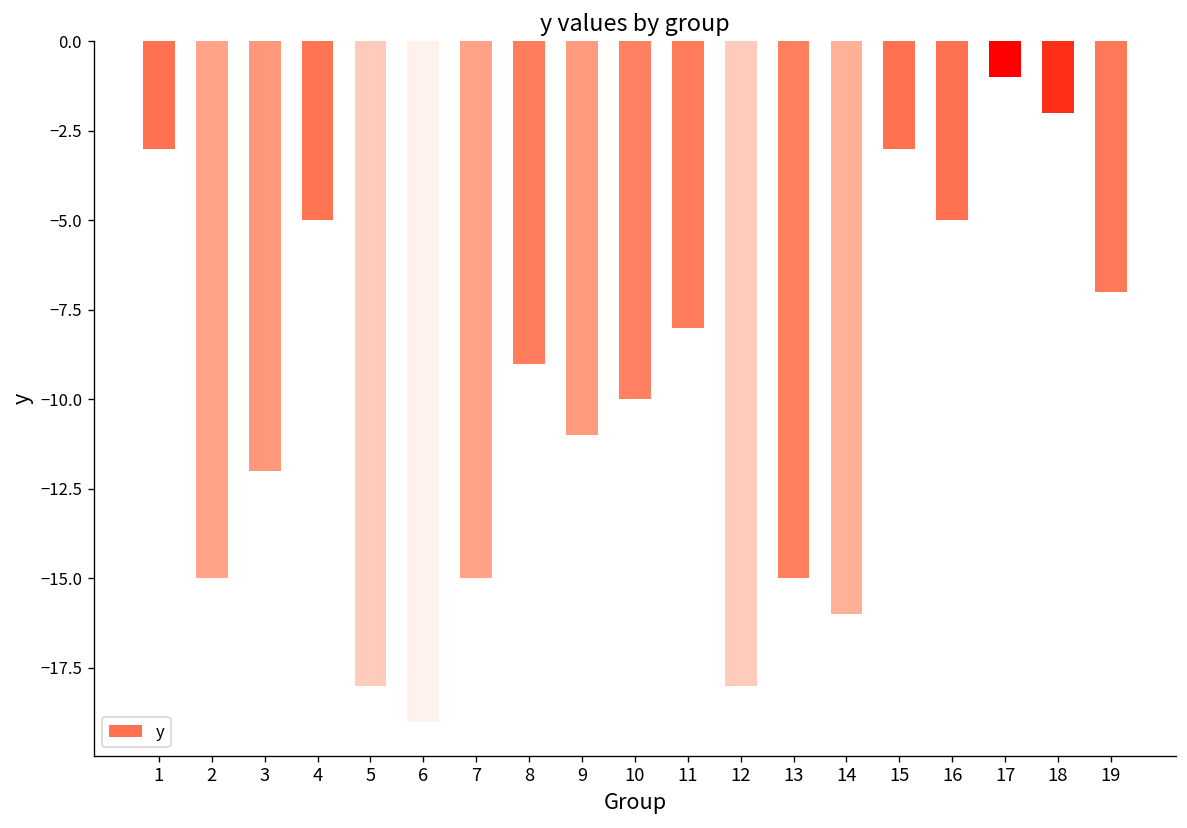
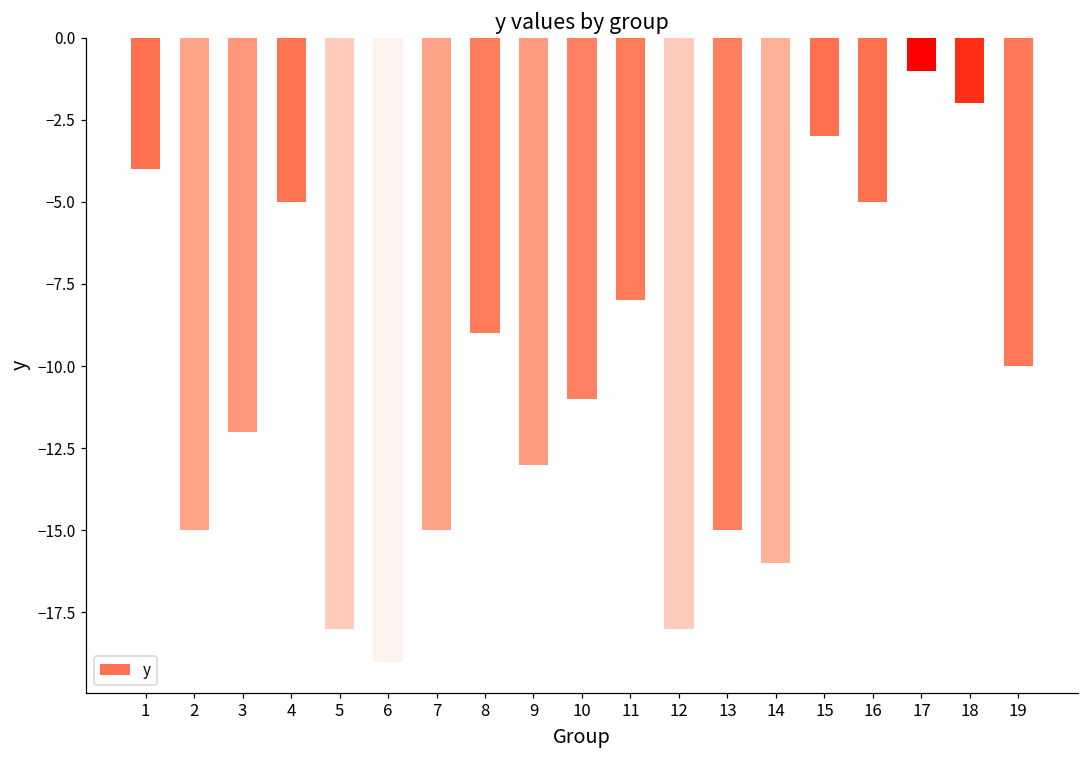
  {
-   "1": -3,
+   "1": -4,
    "2": -15,
    "3": -12,
    "4": -5,
    "5": -18,
    "6": -19,
    "7": -15,
    "8": -9,
-   "9": -11,
-   "10": -10,
+   "9": -13,
+   "10": -11,
    "11": -8,
    "12": -18,
    "13": -15,
    "14": -16,
    "15": -3,
    "16": -5,
    "17": -1,
    "18": -2,
-   "19": -7
+   "19": -10
  }
